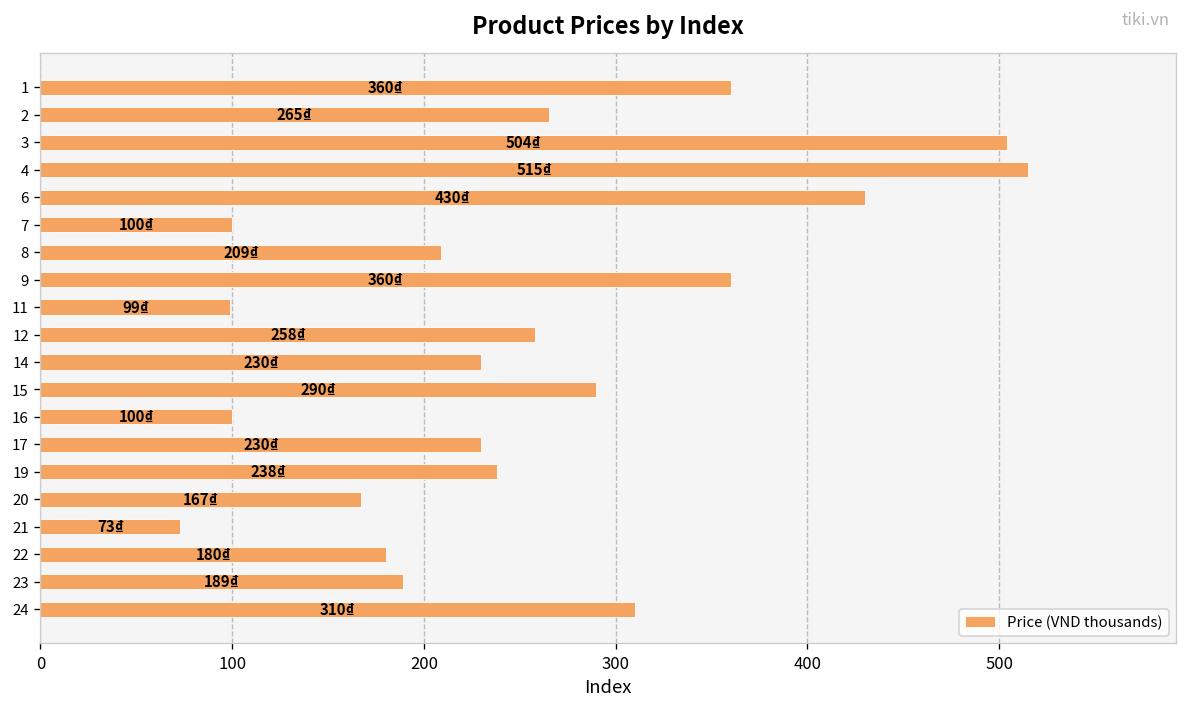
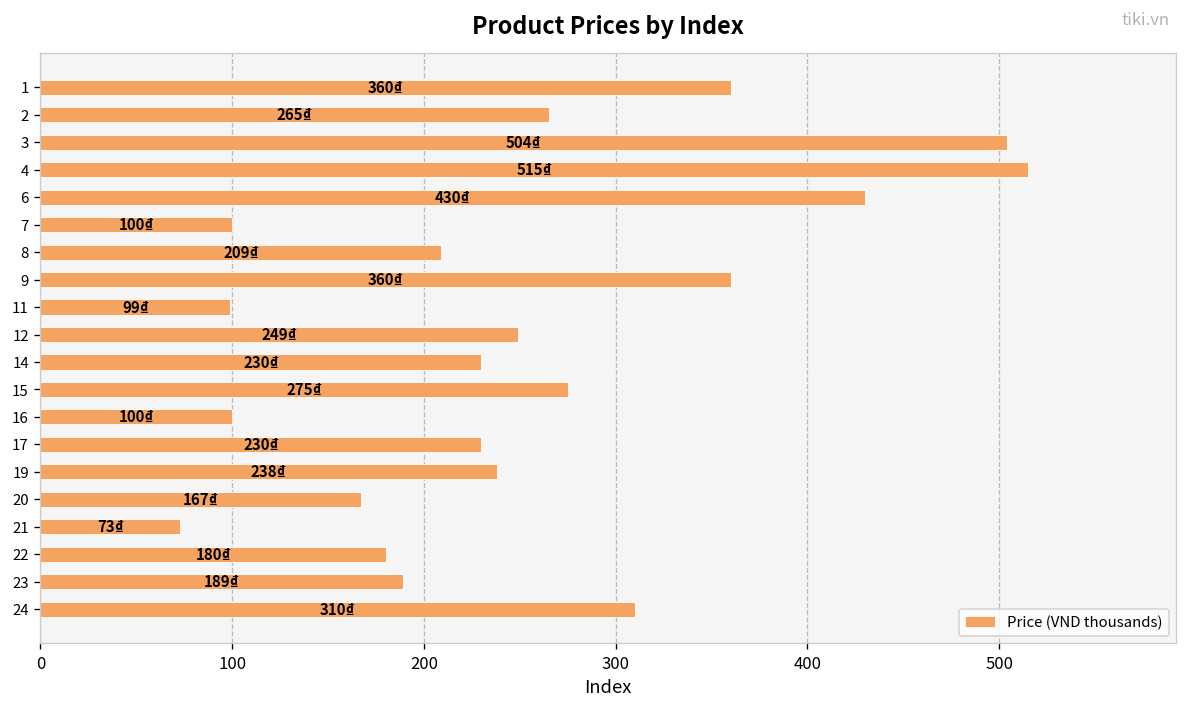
  {
    "1": "360₫",
    "2": "265₫",
    "3": "504₫",
    "4": "515₫",
    "6": "430₫",
    "7": "100₫",
    "8": "209₫",
    "9": "360₫",
    "11": "99₫",
-   "12": "258₫",
+   "12": "249₫",
    "14": "230₫",
-   "15": "290₫",
+   "15": "275₫",
    "16": "100₫",
    "17": "230₫",
    "19": "238₫",
    "20": "167₫",
    "21": "73₫",
    "22": "180₫",
    "23": "189₫",
    "24": "310₫"
  }
